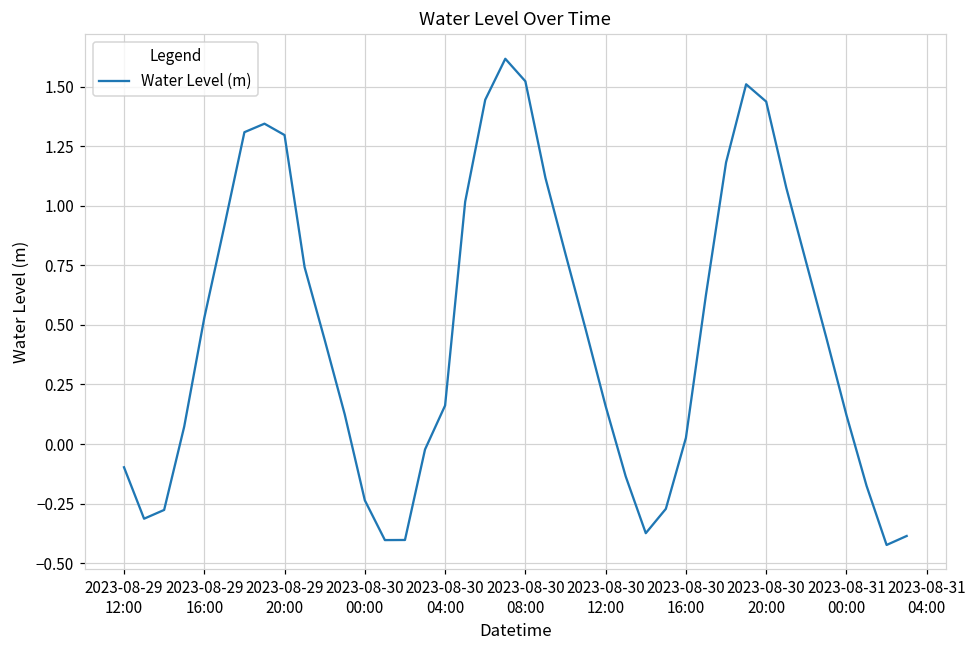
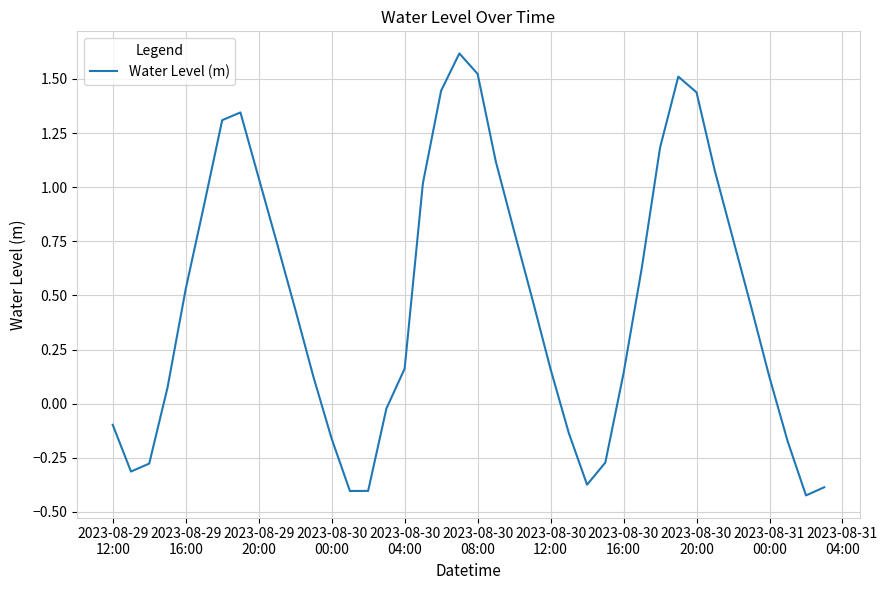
  {
    "2023-08-29 12:00": -0.10,
    "2023-08-29 16:00": 0.53,
-   "2023-08-29 20:00": 1.30,
-   "2023-08-30 00:00": -0.24,
+   "2023-08-29 20:00": 1.04,
+   "2023-08-30 00:00": -0.16,
    "2023-08-30 04:00": 0.16,
    "2023-08-30 08:00": 1.52,
    "2023-08-30 12:00": 0.16,
-   "2023-08-30 16:00": 0.03,
+   "2023-08-30 16:00": 0.14,
    "2023-08-30 20:00": 1.44,
    "2023-08-31 00:00": 0.12
  }
